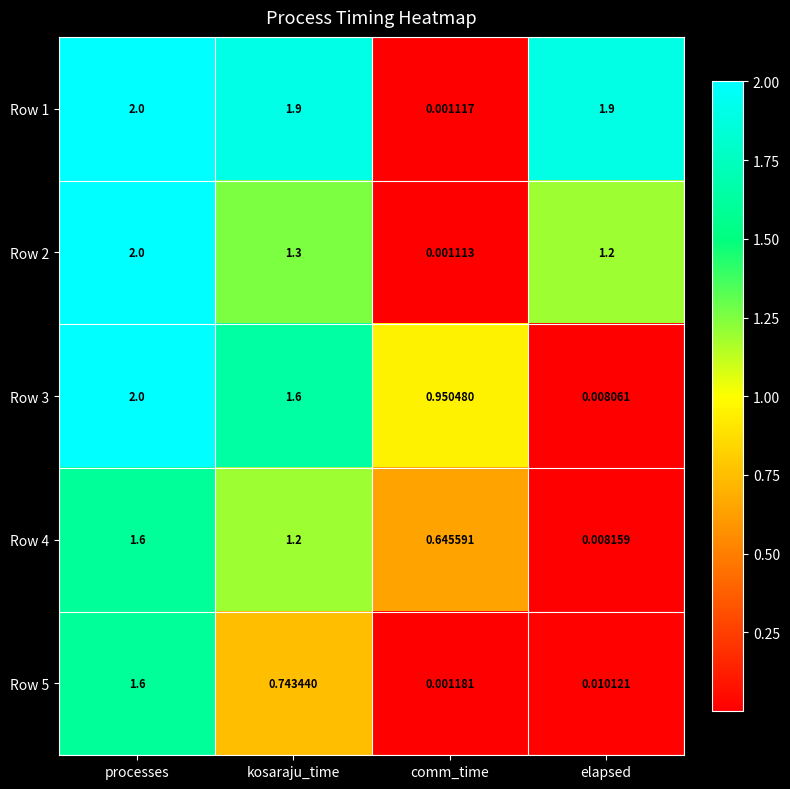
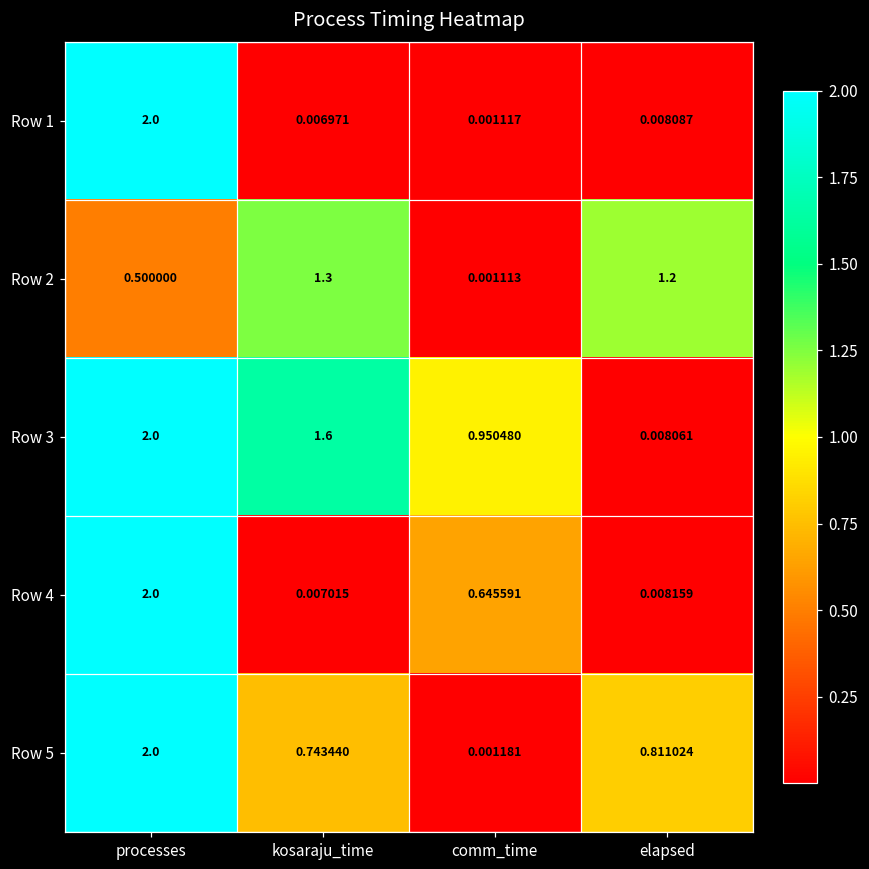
  {
    "Row 1": {
      "processes": 2.0,
-     "kosaraju_time": 1.9,
+     "kosaraju_time": 0.006971,
      "comm_time": 0.001117,
-     "elapsed": 1.9
+     "elapsed": 0.008087
    },
    "Row 2": {
-     "processes": 2.0,
+     "processes": 0.500000,
      "kosaraju_time": 1.3,
      "comm_time": 0.001113,
      "elapsed": 1.2
    },
    "Row 3": {
      "processes": 2.0,
      "kosaraju_time": 1.6,
      "comm_time": 0.950480,
      "elapsed": 0.008061
    },
    "Row 4": {
-     "processes": 1.6,
-     "kosaraju_time": 1.2,
+     "processes": 2.0,
+     "kosaraju_time": 0.007015,
      "comm_time": 0.645591,
      "elapsed": 0.008159
    },
    "Row 5": {
-     "processes": 1.6,
+     "processes": 2.0,
      "kosaraju_time": 0.743440,
      "comm_time": 0.001181,
-     "elapsed": 0.010121
+     "elapsed": 0.811024
    }
  }
